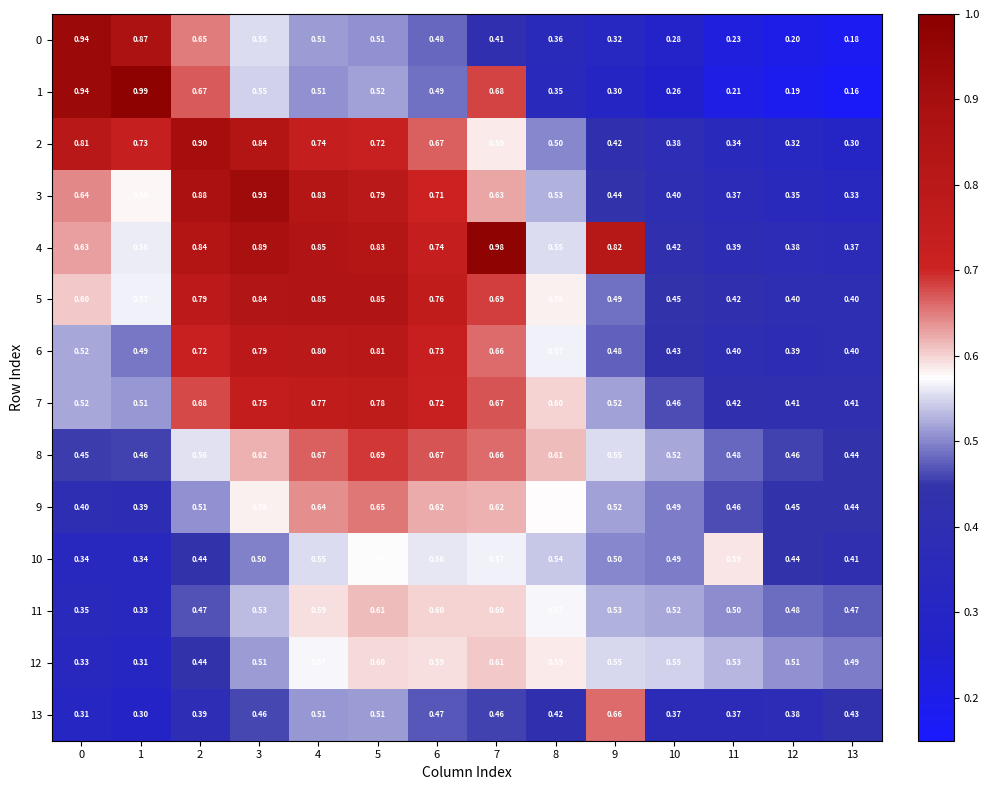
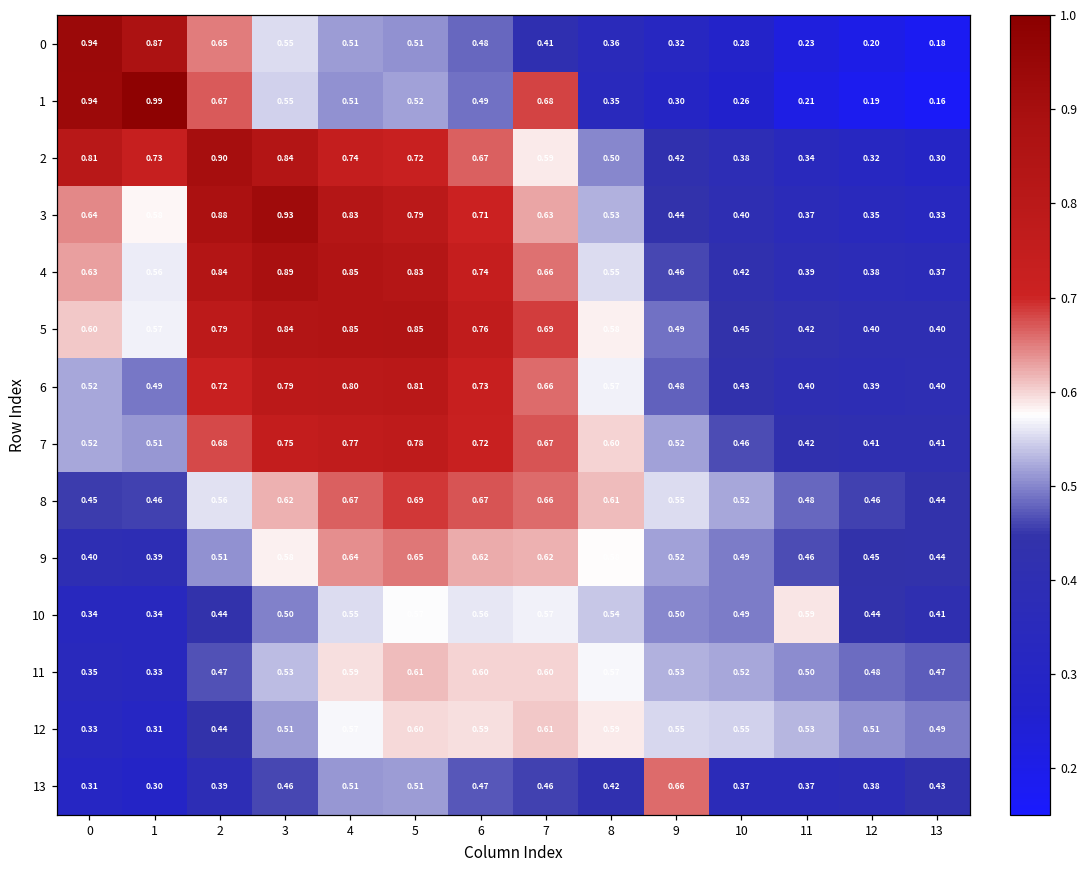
  {
    "0": {
      "0": 0.94,
      "1": 0.87,
      "2": 0.65,
      "4": 0.51,
      "5": 0.51,
      "6": 0.48,
      "7": 0.41,
      "8": 0.36,
      "9": 0.32,
      "10": 0.28,
      "11": 0.23,
      "12": 0.20,
      "13": 0.18
    },
    "1": {
      "0": 0.94,
      "1": 0.99,
      "2": 0.67,
      "4": 0.51,
      "5": 0.52,
      "6": 0.49,
      "7": 0.68,
      "8": 0.35,
      "9": 0.30,
      "10": 0.26,
      "11": 0.21,
      "12": 0.19,
      "13": 0.16
    },
    "2": {
      "0": 0.81,
      "1": 0.73,
      "2": 0.90,
      "3": 0.84,
      "4": 0.74,
      "5": 0.72,
      "6": 0.67,
      "8": 0.50,
      "9": 0.42,
      "10": 0.38,
      "11": 0.34,
      "12": 0.32,
      "13": 0.30
    },
    "3": {
      "0": 0.64,
      "2": 0.88,
      "3": 0.93,
      "4": 0.83,
      "5": 0.79,
      "6": 0.71,
      "7": 0.63,
      "8": 0.53,
      "9": 0.44,
      "10": 0.40,
      "11": 0.37,
      "12": 0.35,
      "13": 0.33
    },
    "4": {
      "0": 0.63,
      "2": 0.84,
      "3": 0.89,
      "4": 0.85,
      "5": 0.83,
      "6": 0.74,
-     "7": 0.98,
-     "9": 0.82,
+     "7": 0.66,
+     "9": 0.46,
      "10": 0.42,
      "11": 0.39,
      "12": 0.38,
      "13": 0.37
    },
    "5": {
      "0": 0.60,
      "2": 0.79,
      "3": 0.84,
      "4": 0.85,
      "5": 0.85,
      "6": 0.76,
      "7": 0.69,
      "9": 0.49,
      "10": 0.45,
      "11": 0.42,
      "12": 0.40,
      "13": 0.40
    },
    "6": {
      "0": 0.52,
      "1": 0.49,
      "2": 0.72,
      "3": 0.79,
      "4": 0.80,
      "5": 0.81,
      "6": 0.73,
      "7": 0.66,
      "9": 0.48,
      "10": 0.43,
      "11": 0.40,
      "12": 0.39,
      "13": 0.40
    },
    "7": {
      "0": 0.52,
      "1": 0.51,
      "2": 0.68,
      "3": 0.75,
      "4": 0.77,
      "5": 0.78,
      "6": 0.72,
      "7": 0.67,
      "9": 0.52,
      "10": 0.46,
      "11": 0.42,
      "12": 0.41,
      "13": 0.41
    },
    "8": {
      "0": 0.45,
      "1": 0.46,
      "3": 0.62,
      "4": 0.67,
      "5": 0.69,
      "6": 0.67,
      "7": 0.66,
      "8": 0.61,
      "10": 0.52,
      "11": 0.48,
      "12": 0.46,
      "13": 0.44
    },
    "9": {
      "0": 0.40,
      "1": 0.39,
      "2": 0.51,
      "4": 0.64,
      "5": 0.65,
      "6": 0.62,
      "7": 0.62,
      "9": 0.52,
      "10": 0.49,
      "11": 0.46,
      "12": 0.45,
      "13": 0.44
    },
    "10": {
      "0": 0.34,
      "1": 0.34,
      "2": 0.44,
      "3": 0.50,
      "8": 0.54,
      "9": 0.50,
      "10": 0.49,
      "12": 0.44,
      "13": 0.41
    },
    "11": {
      "0": 0.35,
      "1": 0.33,
      "2": 0.47,
      "3": 0.53,
      "5": 0.61,
      "9": 0.53,
      "10": 0.52,
      "11": 0.50,
      "12": 0.48,
      "13": 0.47
    },
    "12": {
      "0": 0.33,
      "1": 0.31,
      "2": 0.44,
      "3": 0.51,
      "7": 0.61,
      "11": 0.53,
      "12": 0.51,
      "13": 0.49
    },
    "13": {
      "0": 0.31,
      "1": 0.30,
      "2": 0.39,
      "3": 0.46,
      "4": 0.51,
      "5": 0.51,
      "6": 0.47,
      "7": 0.46,
      "8": 0.42,
      "9": 0.66,
      "10": 0.37,
      "11": 0.37,
      "12": 0.38,
      "13": 0.43
    }
  }
